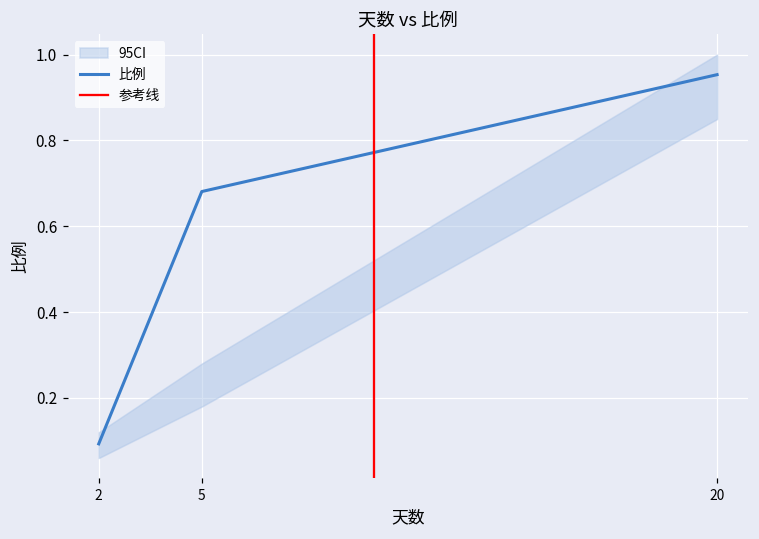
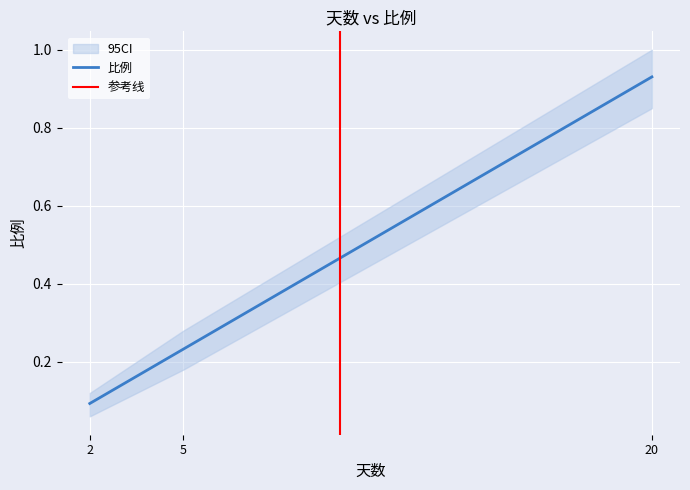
  {
    "比例": {
      "2": 0.09,
-     "5": 0.68,
-     "20": 0.95
+     "5": 0.23,
+     "20": 0.93
    }
  }
